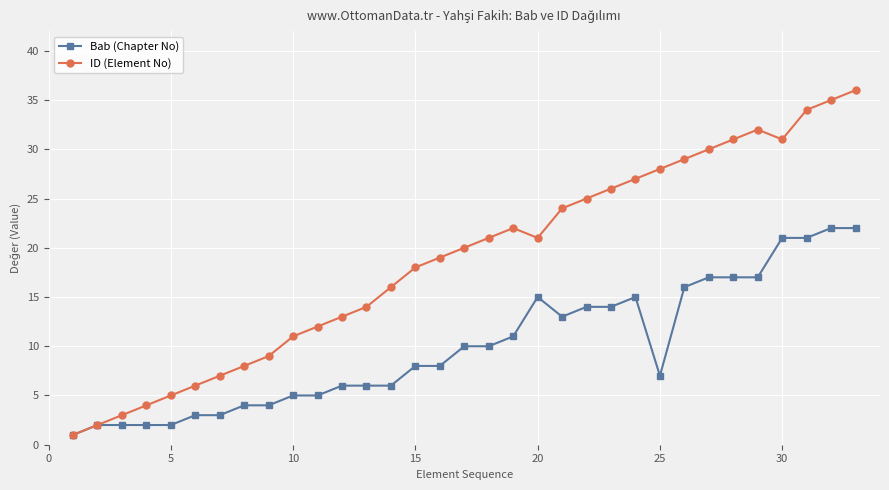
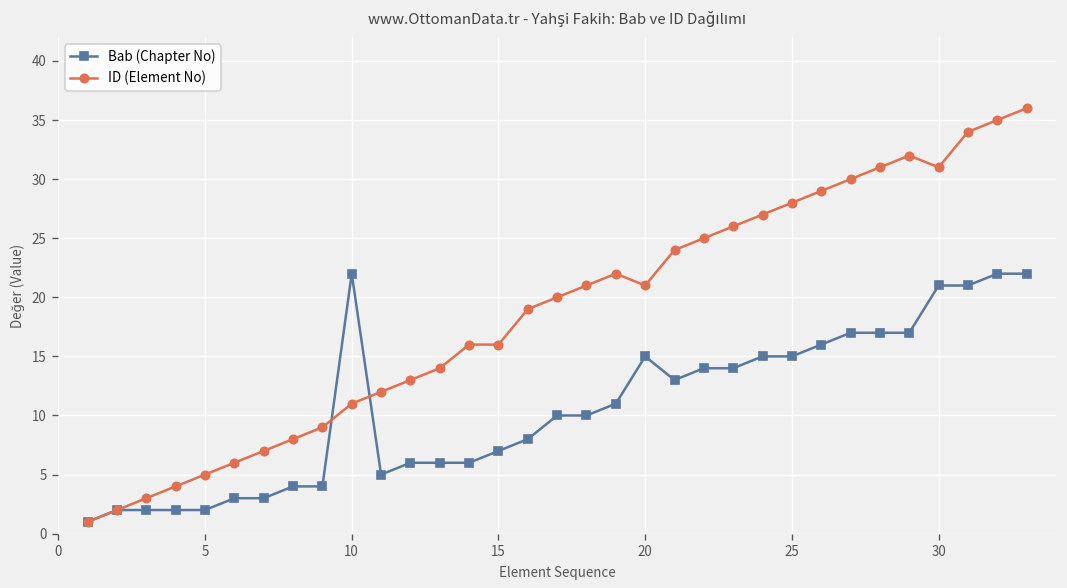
  {
    "Bab (Chapter No)": {
      "5": 2,
-     "10": 5,
-     "15": 8,
+     "10": 22,
+     "15": 7,
      "20": 15,
-     "25": 7,
+     "25": 15,
      "30": 21
    },
    "ID (Element No)": {
      "5": 5,
      "10": 11,
-     "15": 18,
+     "15": 16,
      "20": 21,
      "25": 28,
      "30": 31
    }
  }
